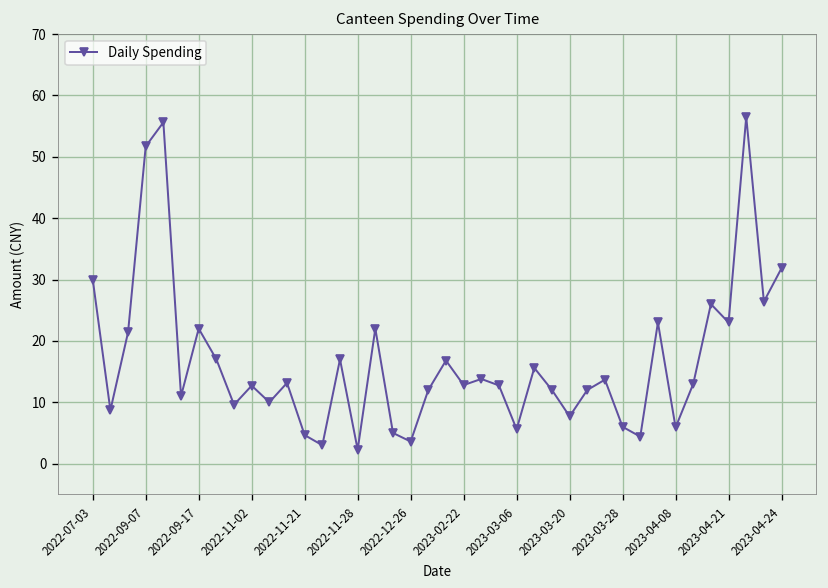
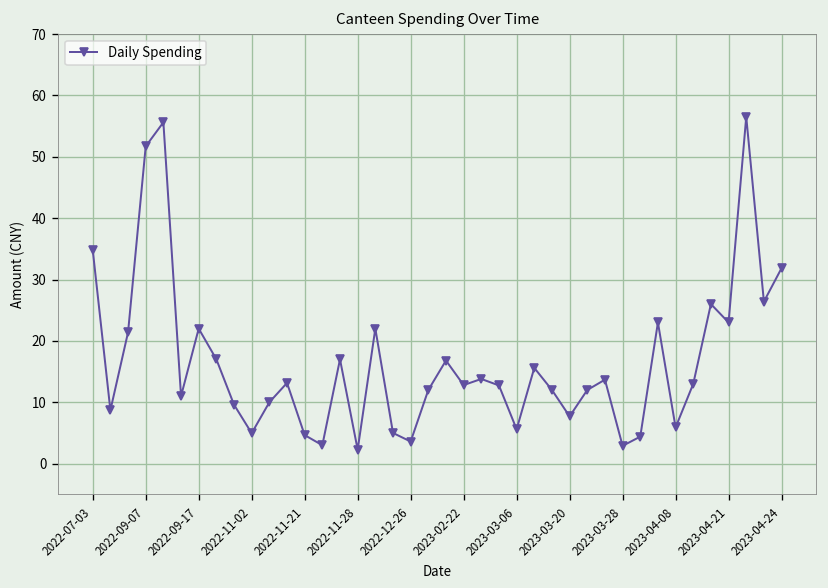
  {
-   "2022-07-03": 30,
+   "2022-07-03": 35,
    "2022-09-07": 52,
    "2022-09-17": 22,
-   "2022-11-02": 13,
+   "2022-11-02": 5,
    "2022-11-21": 5,
    "2022-12-26": 4,
    "2023-02-22": 13,
    "2023-03-06": 6,
    "2023-03-20": 8,
-   "2023-03-28": 6,
+   "2023-03-28": 3,
    "2023-04-08": 6,
    "2023-04-21": 23
  }
